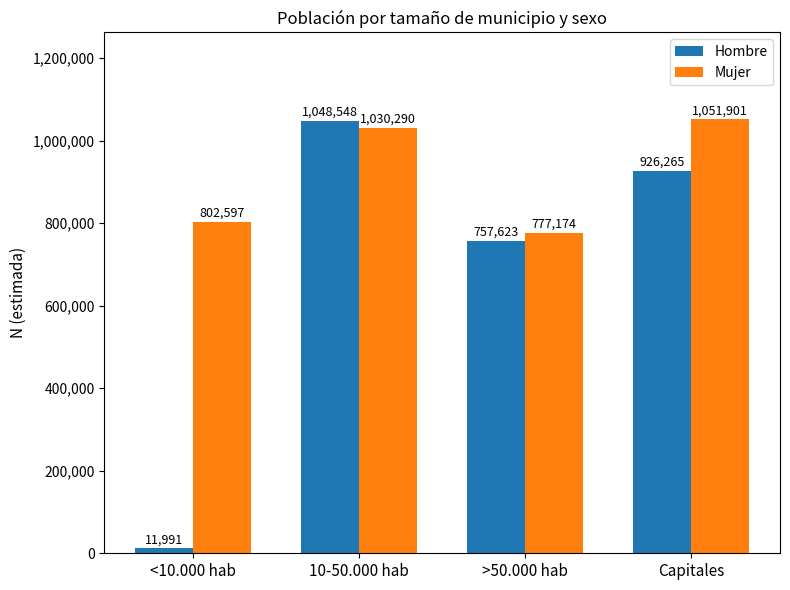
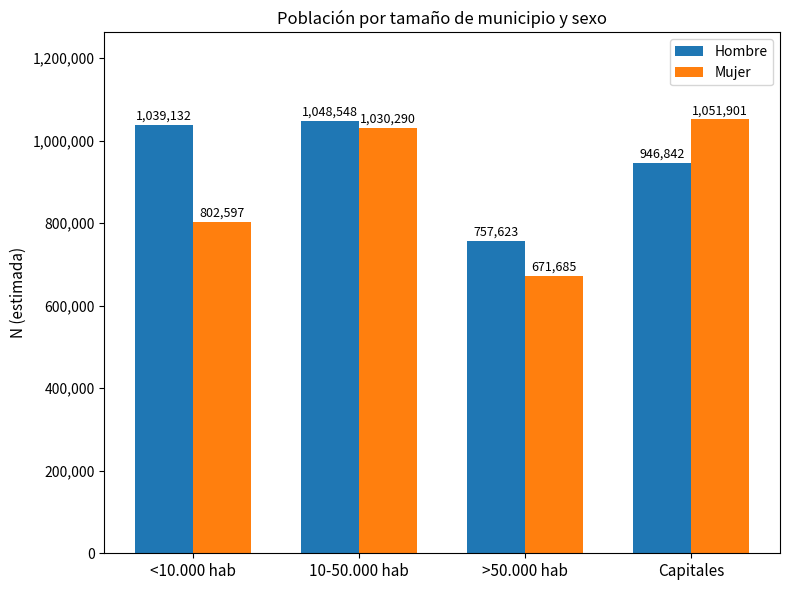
  {
    "Hombre": {
-     "<10.000 hab": "11,991",
+     "<10.000 hab": "1,039,132",
      "10-50.000 hab": "1,048,548",
      ">50.000 hab": "757,623",
-     "Capitales": "926,265"
+     "Capitales": "946,842"
    },
    "Mujer": {
      "<10.000 hab": "802,597",
      "10-50.000 hab": "1,030,290",
-     ">50.000 hab": "777,174",
+     ">50.000 hab": "671,685",
      "Capitales": "1,051,901"
    }
  }
